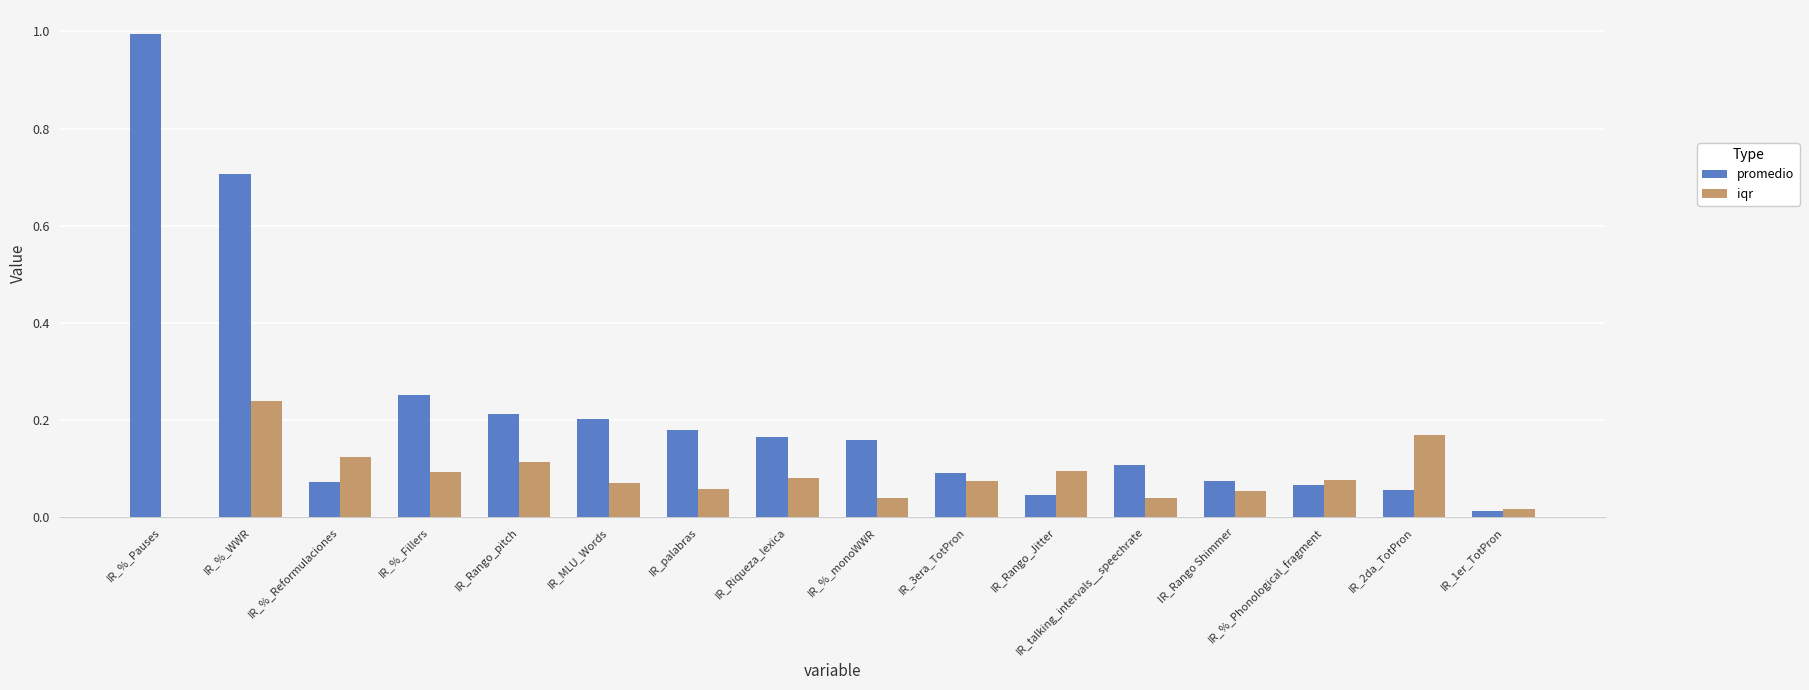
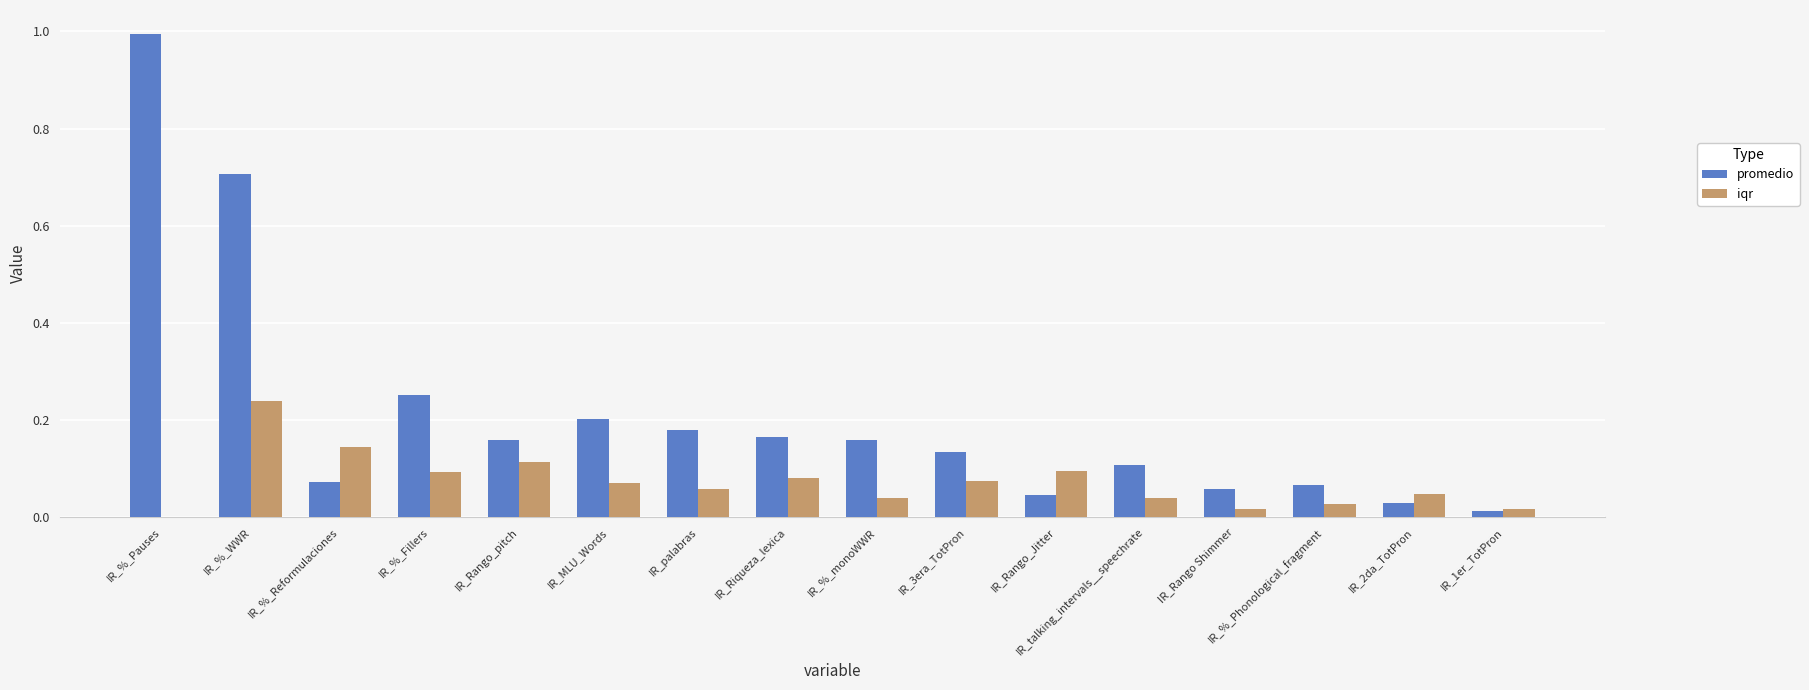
  {
    "promedio": {
      "IR_%_Pauses": 0.99,
      "IR_%_WWR": 0.71,
      "IR_%_Reformulaciones": 0.07,
      "IR_%_Fillers": 0.25,
-     "IR_Rango_pitch": 0.21,
+     "IR_Rango_pitch": 0.16,
      "IR_MLU_Words": 0.20,
      "IR_palabras": 0.18,
      "IR_Riqueza_lexica": 0.17,
      "IR_%_monoWWR": 0.16,
-     "IR_3era_TotPron": 0.09,
+     "IR_3era_TotPron": 0.13,
      "IR_Rango_Jitter": 0.05,
      "IR_talking_intervals__speechrate": 0.11,
-     "IR_Rango Shimmer": 0.08,
+     "IR_Rango Shimmer": 0.06,
      "IR_%_Phonological_fragment": 0.07,
-     "IR_2da_TotPron": 0.06,
+     "IR_2da_TotPron": 0.03,
      "IR_1er_TotPron": 0.01
    },
    "iqr": {
      "IR_%_WWR": 0.24,
-     "IR_%_Reformulaciones": 0.12,
+     "IR_%_Reformulaciones": 0.14,
      "IR_%_Fillers": 0.09,
      "IR_Rango_pitch": 0.11,
      "IR_MLU_Words": 0.07,
      "IR_palabras": 0.06,
      "IR_Riqueza_lexica": 0.08,
      "IR_%_monoWWR": 0.04,
      "IR_3era_TotPron": 0.07,
      "IR_Rango_Jitter": 0.10,
      "IR_talking_intervals__speechrate": 0.04,
-     "IR_Rango Shimmer": 0.05,
-     "IR_%_Phonological_fragment": 0.08,
-     "IR_2da_TotPron": 0.17,
+     "IR_Rango Shimmer": 0.02,
+     "IR_%_Phonological_fragment": 0.03,
+     "IR_2da_TotPron": 0.05,
      "IR_1er_TotPron": 0.02
    }
  }
